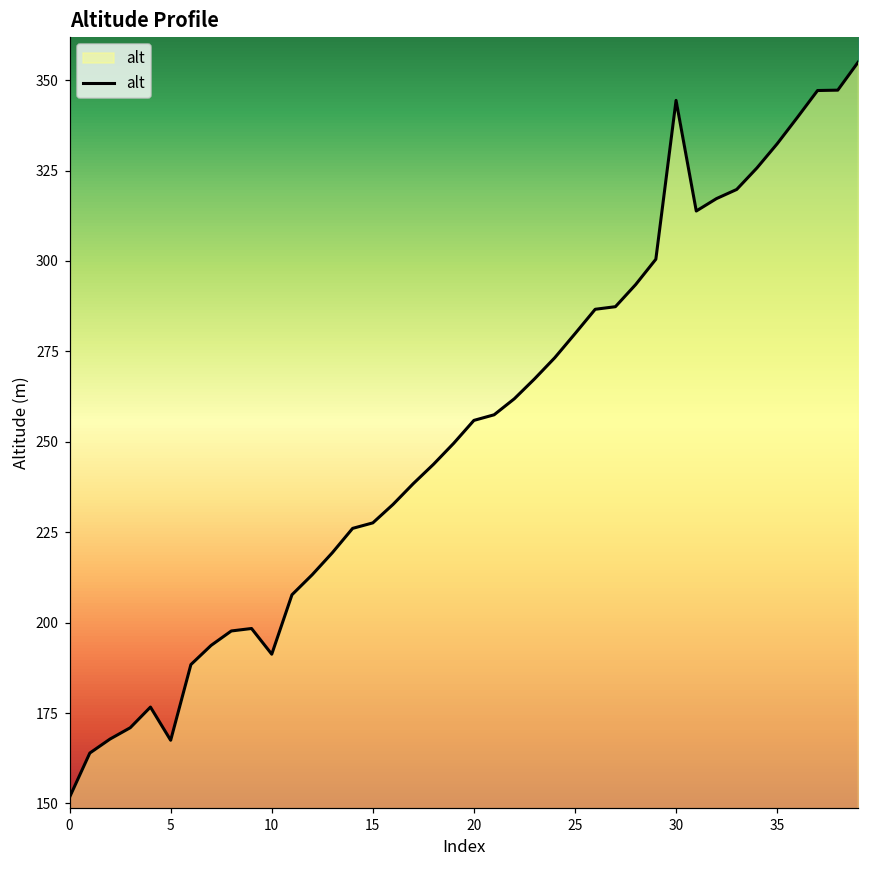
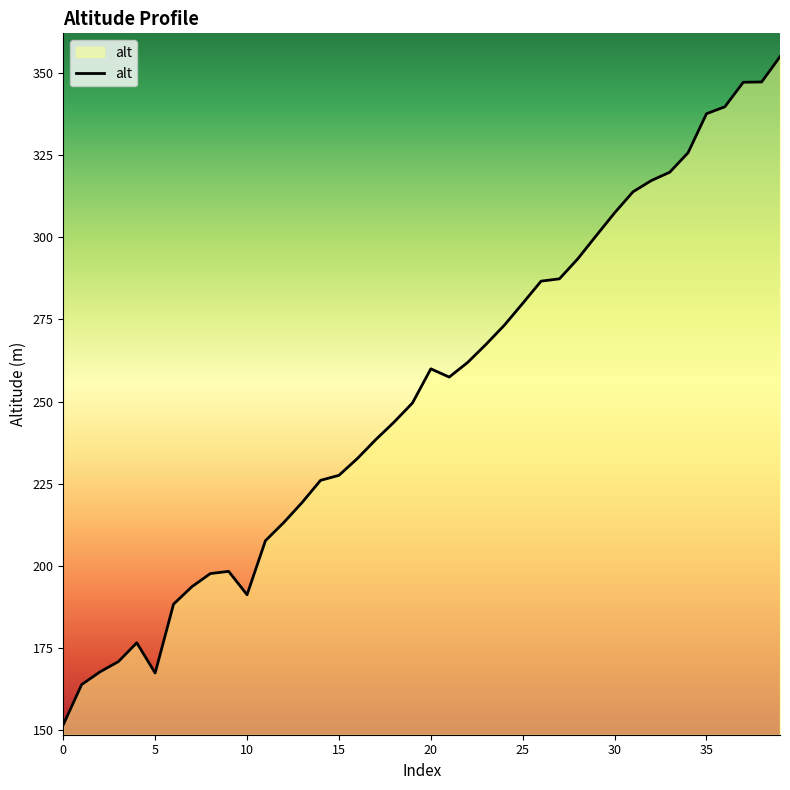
  {
    "0": 152,
    "5": 167,
    "10": 191,
    "15": 228,
-   "20": 256,
+   "20": 260,
    "25": 280,
-   "30": 344,
-   "35": 332
+   "30": 307,
+   "35": 338
  }
